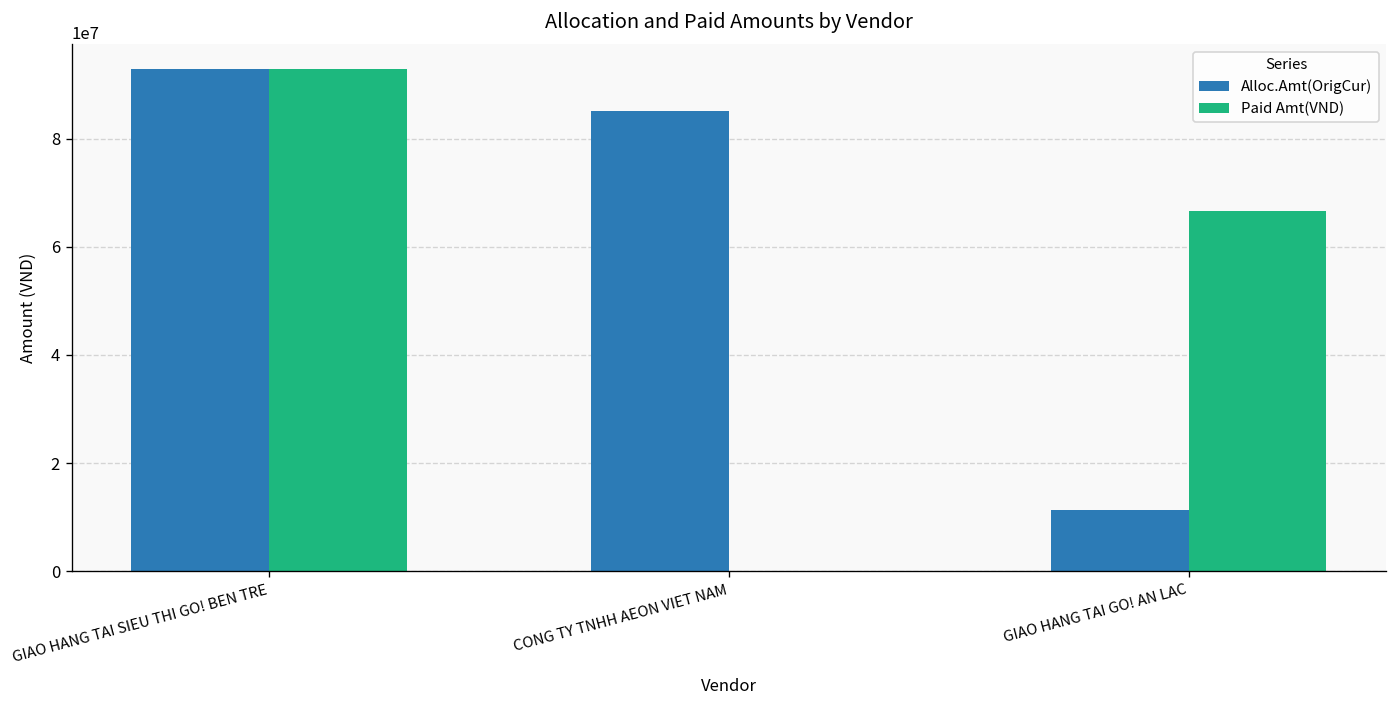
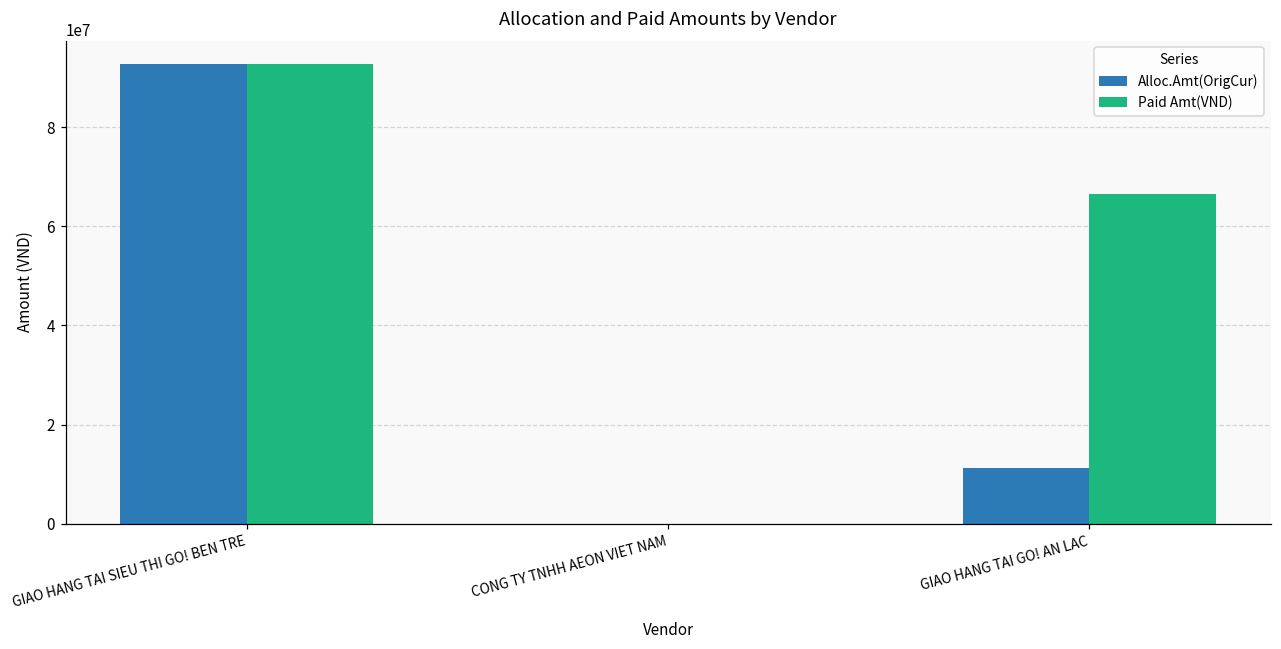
  {
    "Alloc.Amt(OrigCur)": {
      "GIAO HANG TAI SIEU THI GO! BEN TRE": 93000000,
-     "CONG TY TNHH AEON VIET NAM": 85000000,
+     "CONG TY TNHH AEON VIET NAM": 0,
      "GIAO HANG TAI GO! AN LAC": 11000000
    },
    "Paid Amt(VND)": {
      "GIAO HANG TAI SIEU THI GO! BEN TRE": 93000000,
      "CONG TY TNHH AEON VIET NAM": 0,
      "GIAO HANG TAI GO! AN LAC": 67000000
    }
  }
